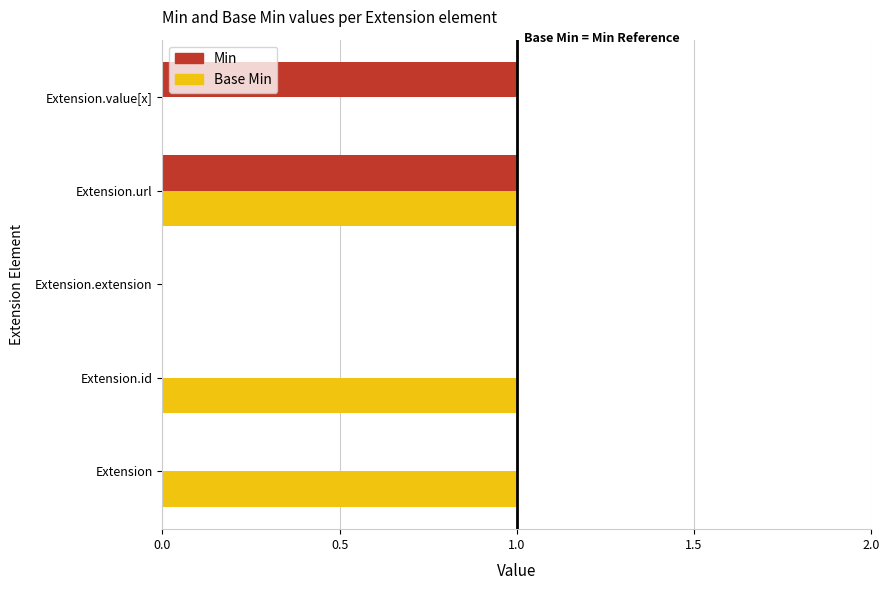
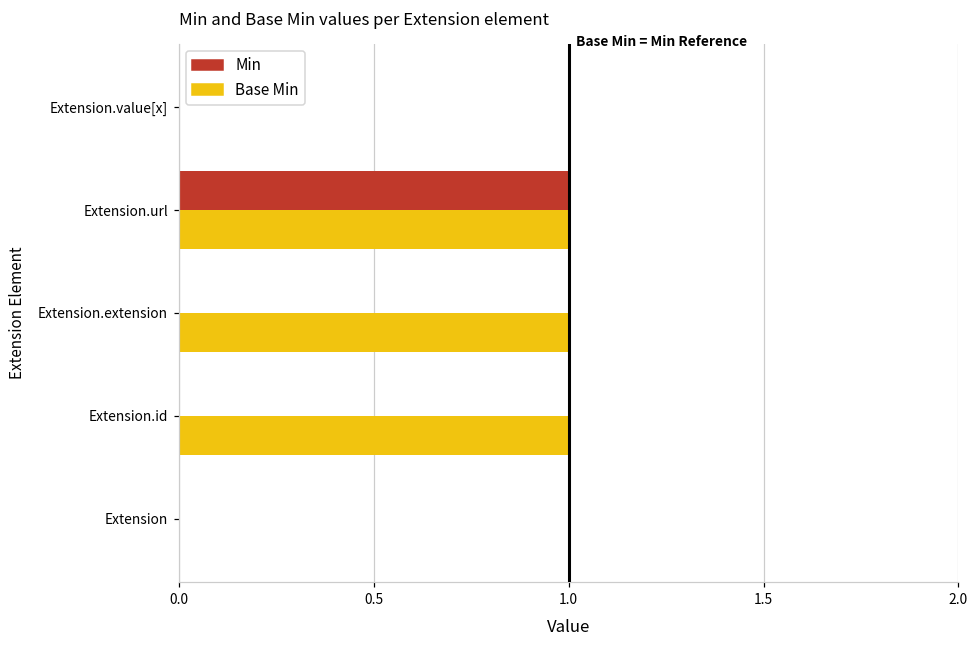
  {
    "Min": {
-     "Extension.value[x]": 1,
+     "Extension.value[x]": 0,
      "Extension.url": 1,
      "Extension.extension": 0,
      "Extension.id": 0,
      "Extension": 0
    },
    "Base Min": {
      "Extension.value[x]": 0,
      "Extension.url": 1,
-     "Extension.extension": 0,
+     "Extension.extension": 1,
      "Extension.id": 1,
-     "Extension": 1
+     "Extension": 0
    }
  }
